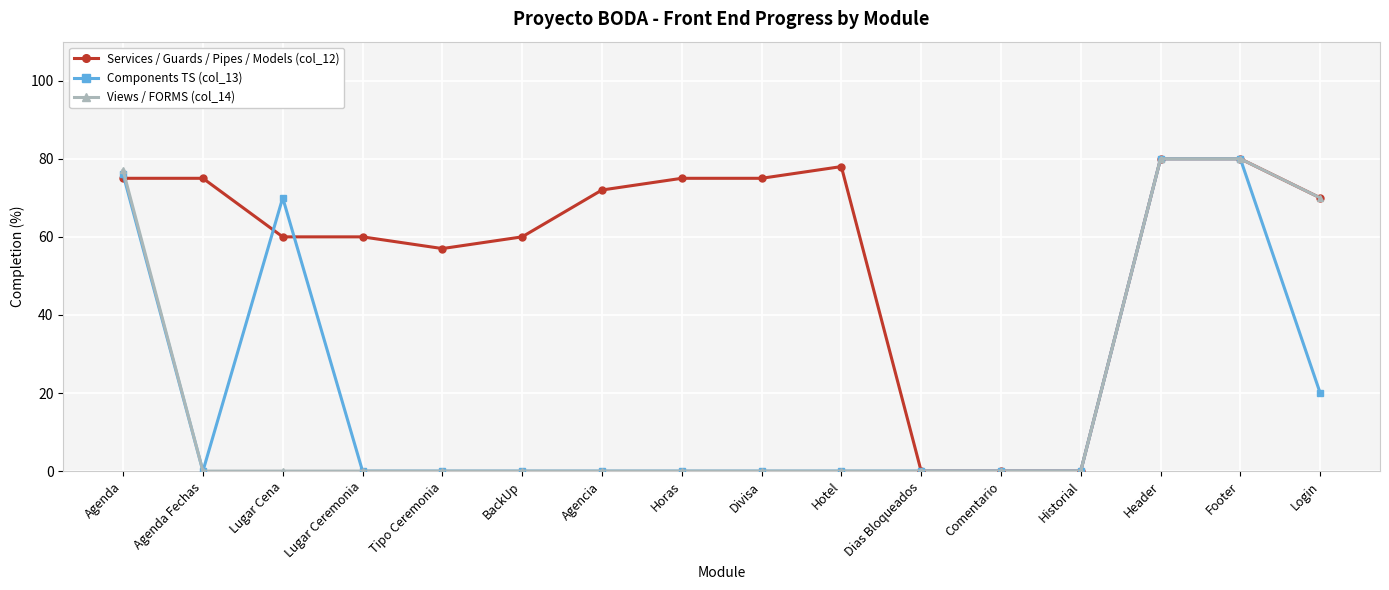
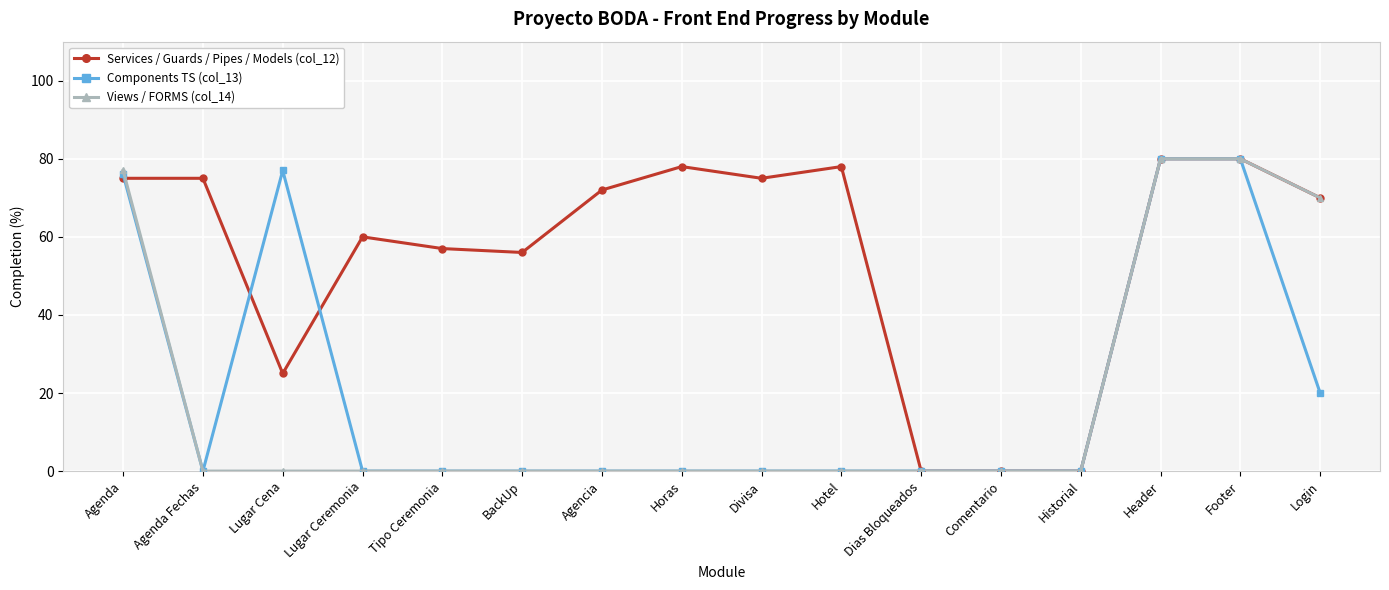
  {
    "Services / Guards / Pipes / Models (col_12)": {
      "Agenda": 75,
      "Agenda Fechas": 75,
-     "Lugar Cena": 60,
+     "Lugar Cena": 25,
      "Lugar Ceremonia": 60,
      "Tipo Ceremonia": 57,
-     "BackUp": 60,
+     "BackUp": 56,
      "Agencia": 72,
-     "Horas": 75,
+     "Horas": 78,
      "Divisa": 75,
      "Hotel": 78
    },
    "Components TS (col_13)": {
      "Agenda": 76,
-     "Lugar Cena": 70,
+     "Lugar Cena": 77,
      "Login": 20
    },
    "Views / FORMS (col_14)": {
      "Agenda": 77,
      "Lugar Cena": 0
    }
  }
